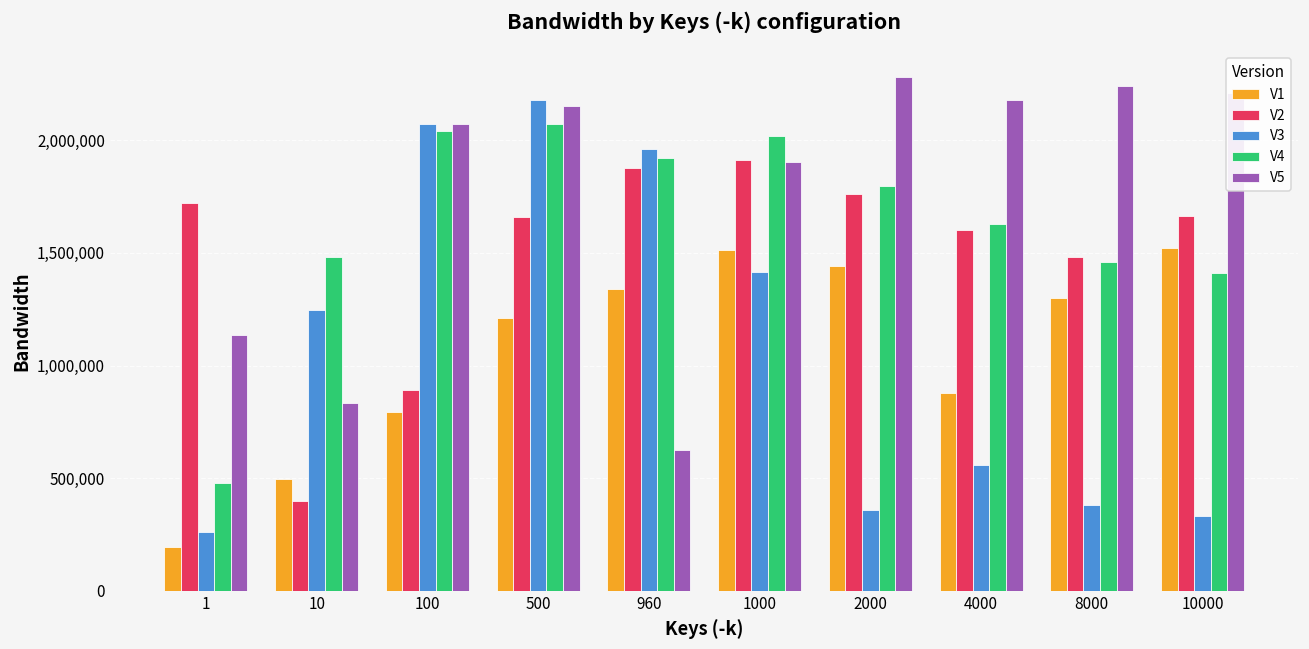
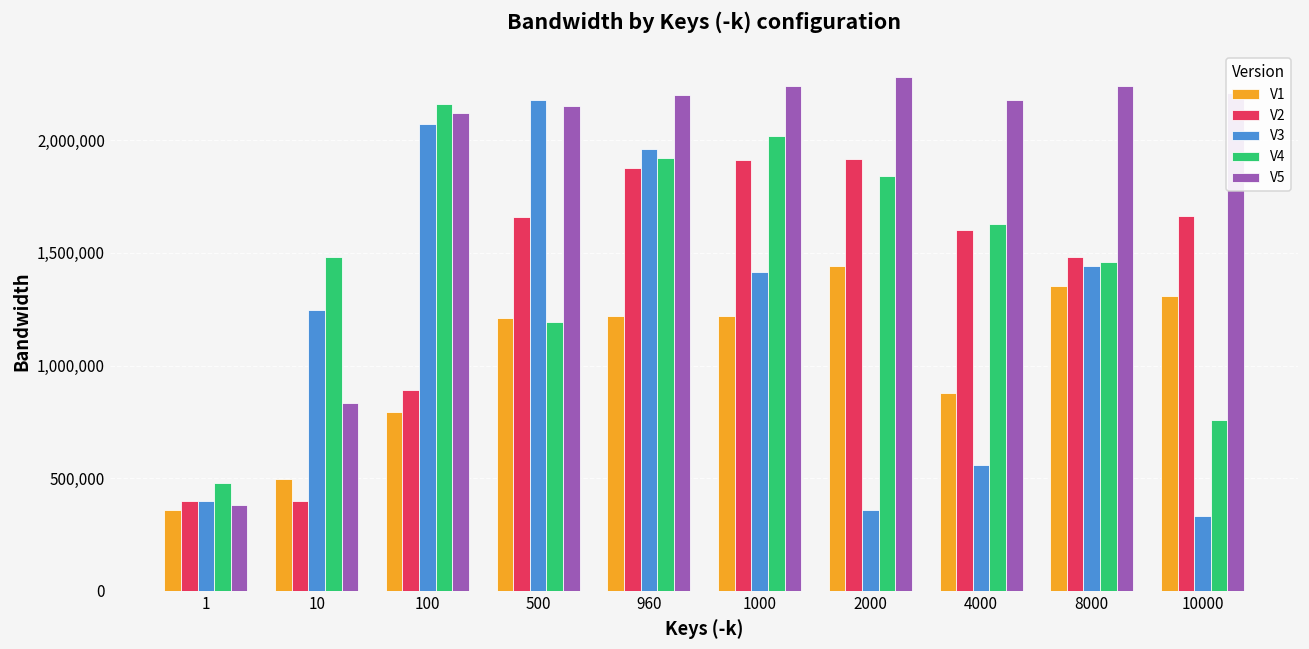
  {
    "V1": {
-     "1": "190,000",
+     "1": "360,000",
      "10": "490,000",
      "100": "790,000",
      "500": "1,210,000",
-     "960": "1,340,000",
-     "1000": "1,510,000",
+     "960": "1,220,000",
+     "1000": "1,220,000",
      "2000": "1,440,000",
      "4000": "880,000",
-     "8000": "1,300,000",
-     "10000": "1,520,000"
+     "8000": "1,350,000",
+     "10000": "1,310,000"
    },
    "V2": {
-     "1": "1,720,000",
+     "1": "400,000",
      "10": "400,000",
      "100": "890,000",
      "500": "1,660,000",
      "960": "1,880,000",
      "1000": "1,910,000",
-     "2000": "1,760,000",
+     "2000": "1,920,000",
      "4000": "1,600,000",
      "8000": "1,480,000",
      "10000": "1,660,000"
    },
    "V3": {
-     "1": "260,000",
+     "1": "400,000",
      "10": "1,250,000",
      "100": "2,070,000",
      "500": "2,180,000",
      "960": "1,960,000",
      "1000": "1,420,000",
      "2000": "360,000",
      "4000": "560,000",
-     "8000": "380,000",
+     "8000": "1,440,000",
      "10000": "330,000"
    },
    "V4": {
      "1": "480,000",
      "10": "1,480,000",
-     "100": "2,040,000",
-     "500": "2,070,000",
+     "100": "2,160,000",
+     "500": "1,190,000",
      "960": "1,920,000",
      "1000": "2,020,000",
-     "2000": "1,800,000",
+     "2000": "1,840,000",
      "4000": "1,630,000",
      "8000": "1,460,000",
-     "10000": "1,410,000"
+     "10000": "760,000"
    },
    "V5": {
-     "1": "1,140,000",
+     "1": "380,000",
      "10": "830,000",
-     "100": "2,070,000",
+     "100": "2,120,000",
      "500": "2,150,000",
-     "960": "630,000",
-     "1000": "1,910,000",
+     "960": "2,200,000",
+     "1000": "2,240,000",
      "2000": "2,280,000",
      "4000": "2,180,000",
      "8000": "2,240,000"
    }
  }
